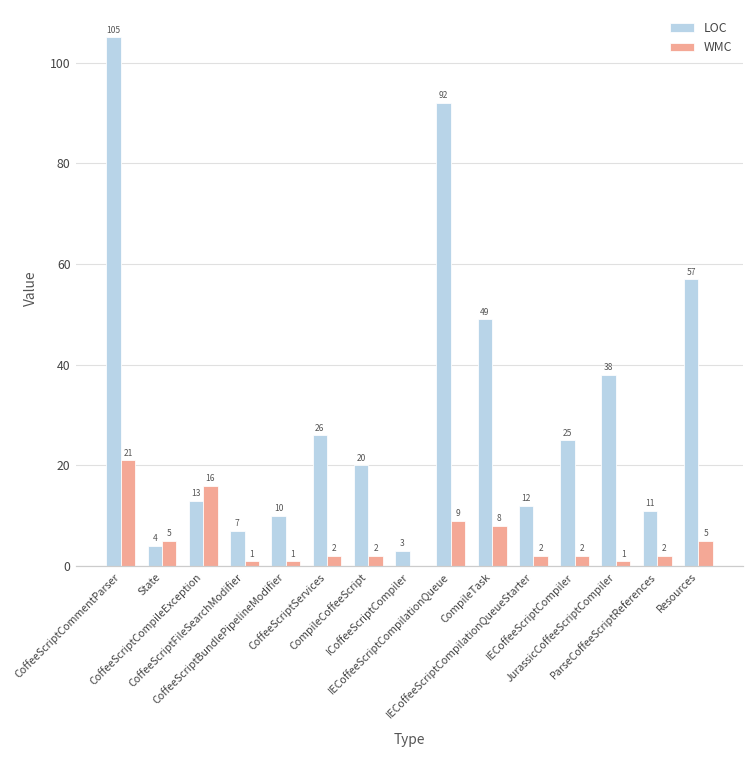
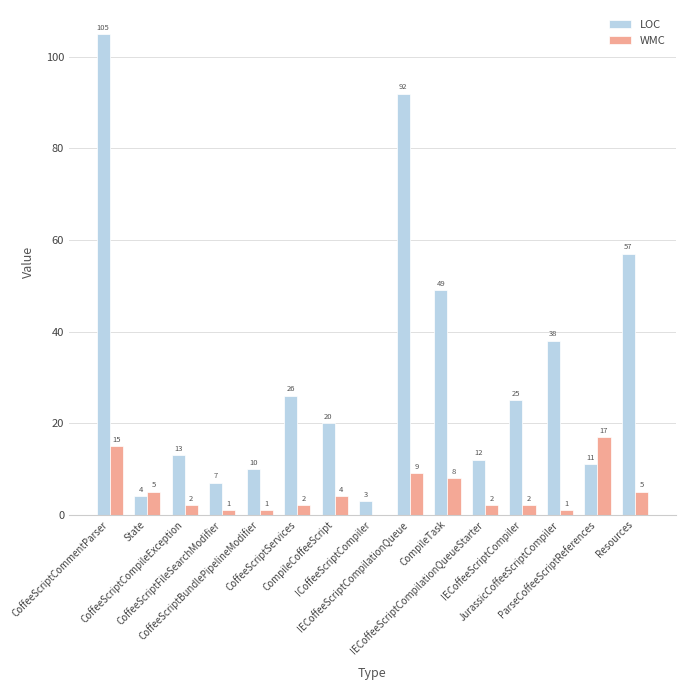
  {
    "LOC": {
      "CoffeeScriptCommentParser": 105,
      "State": 4,
      "CoffeeScriptCompileException": 13,
      "CoffeeScriptFileSearchModifier": 7,
      "CoffeeScriptBundlePipelineModifier": 10,
      "CoffeeScriptServices": 26,
      "CompileCoffeeScript": 20,
      "ICoffeeScriptCompiler": 3,
      "IECoffeeScriptCompilationQueue": 92,
      "CompileTask": 49,
      "IECoffeeScriptCompilationQueueStarter": 12,
      "IECoffeeScriptCompiler": 25,
      "JurassicCoffeeScriptCompiler": 38,
      "ParseCoffeeScriptReferences": 11,
      "Resources": 57
    },
    "WMC": {
-     "CoffeeScriptCommentParser": 21,
+     "CoffeeScriptCommentParser": 15,
      "State": 5,
-     "CoffeeScriptCompileException": 16,
+     "CoffeeScriptCompileException": 2,
      "CoffeeScriptFileSearchModifier": 1,
      "CoffeeScriptBundlePipelineModifier": 1,
      "CoffeeScriptServices": 2,
-     "CompileCoffeeScript": 2,
+     "CompileCoffeeScript": 4,
      "IECoffeeScriptCompilationQueue": 9,
      "CompileTask": 8,
      "IECoffeeScriptCompilationQueueStarter": 2,
      "IECoffeeScriptCompiler": 2,
      "JurassicCoffeeScriptCompiler": 1,
-     "ParseCoffeeScriptReferences": 2,
+     "ParseCoffeeScriptReferences": 17,
      "Resources": 5
    }
  }
